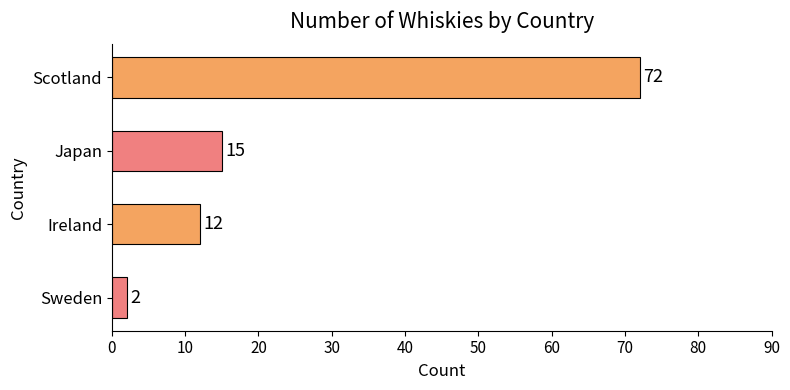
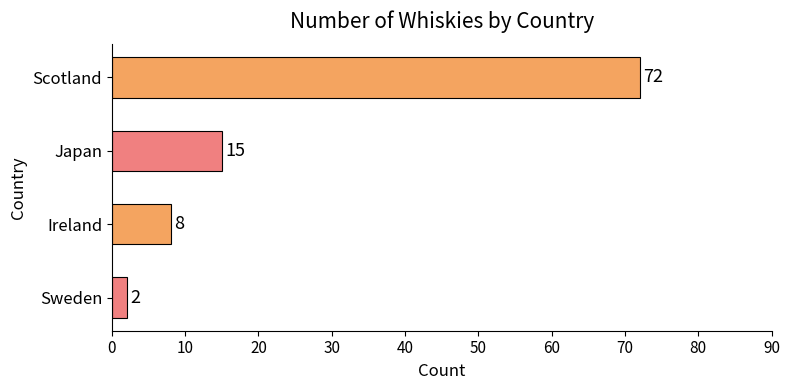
  {
    "Scotland": 72,
    "Japan": 15,
-   "Ireland": 12,
+   "Ireland": 8,
    "Sweden": 2
  }
